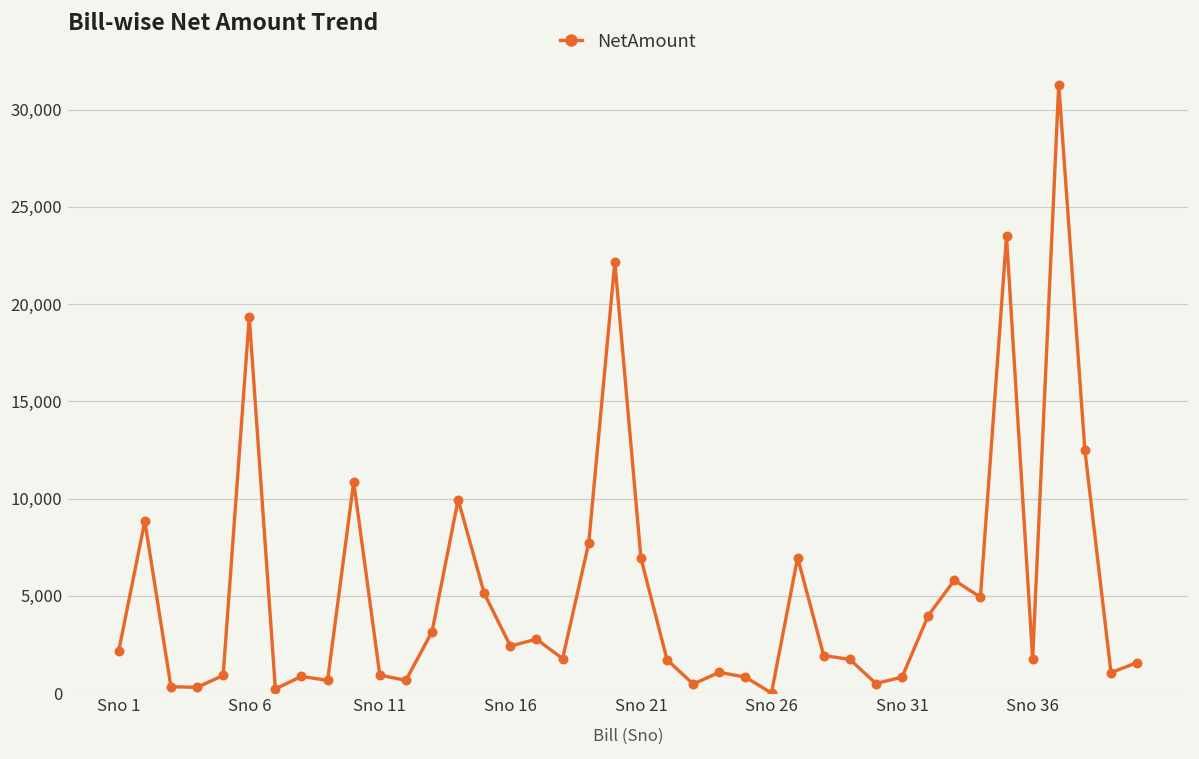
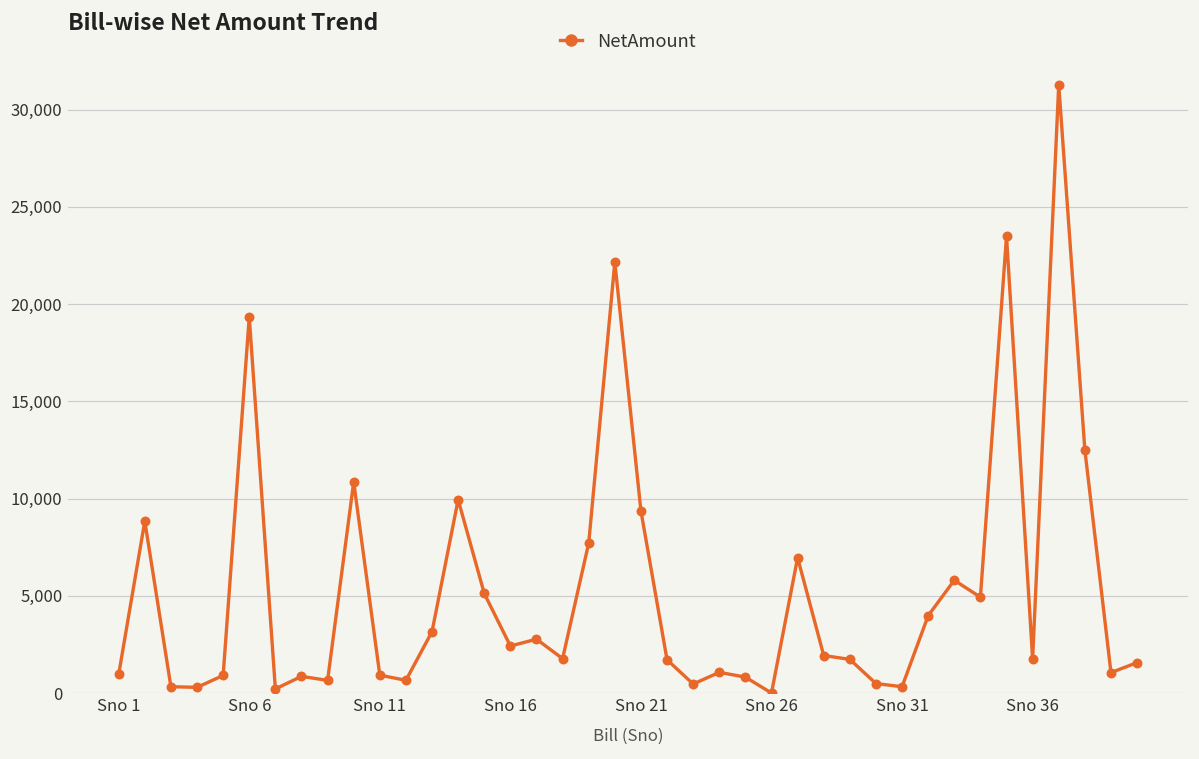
  {
-   "Sno 1": "2,200",
+   "Sno 1": "1,000",
    "Sno 6": "19,300",
    "Sno 11": "900",
    "Sno 16": "2,400",
-   "Sno 21": "6,900",
+   "Sno 21": "9,400",
    "Sno 26": "0",
-   "Sno 31": "800",
+   "Sno 31": "300",
    "Sno 36": "1,800"
  }
